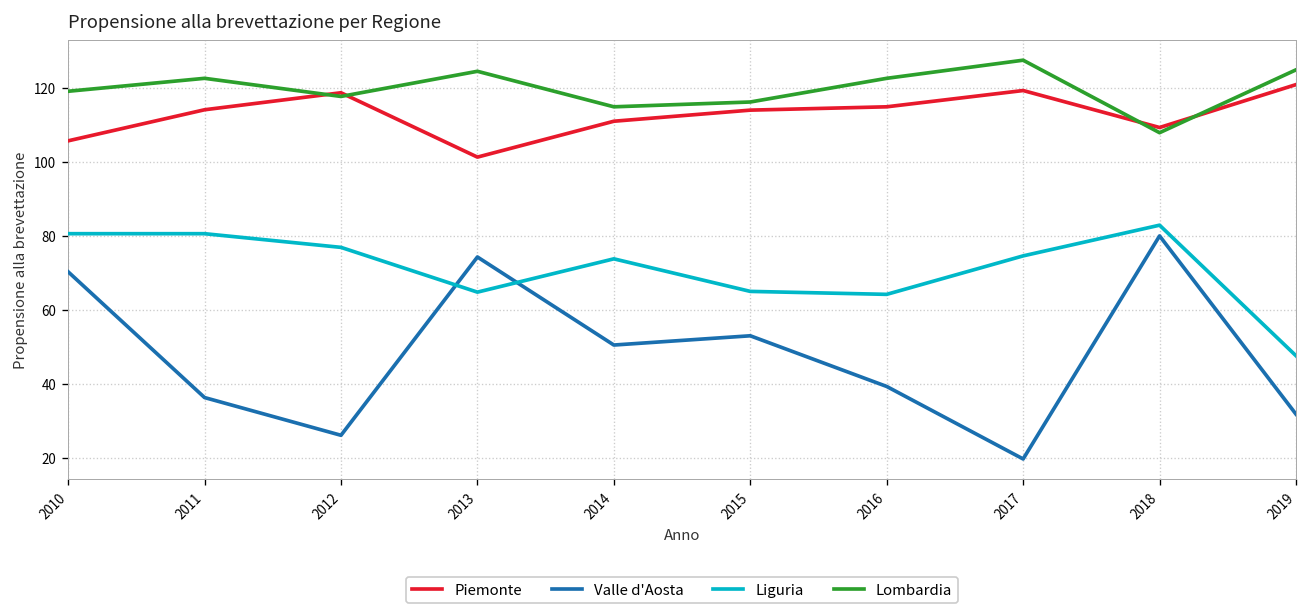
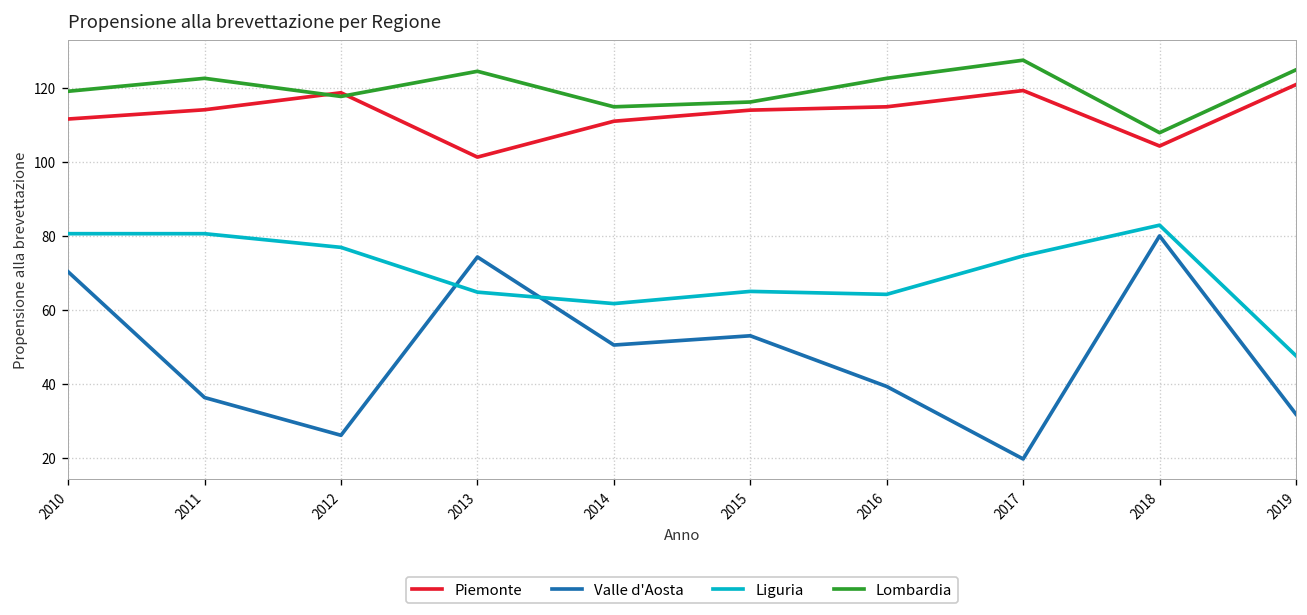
  {
    "Piemonte": {
-     "2010": 106,
+     "2010": 112,
      "2011": 114,
      "2012": 119,
      "2013": 101,
      "2014": 111,
      "2015": 114,
      "2016": 115,
      "2017": 119,
-     "2018": 109,
+     "2018": 104,
      "2019": 121
    },
    "Valle d'Aosta": {
      "2010": 70,
      "2011": 36,
      "2012": 26,
      "2013": 74,
      "2014": 51,
      "2015": 53,
      "2016": 39,
      "2017": 20,
      "2018": 80,
      "2019": 32
    },
    "Liguria": {
      "2010": 81,
      "2011": 81,
      "2012": 77,
      "2013": 65,
-     "2014": 74,
+     "2014": 62,
      "2015": 65,
      "2016": 64,
      "2017": 75,
      "2018": 83,
      "2019": 48
    },
    "Lombardia": {
      "2010": 119,
      "2011": 123,
      "2012": 118,
      "2013": 125,
      "2014": 115,
      "2015": 116,
      "2016": 123,
      "2017": 128,
      "2018": 108,
      "2019": 125
    }
  }
